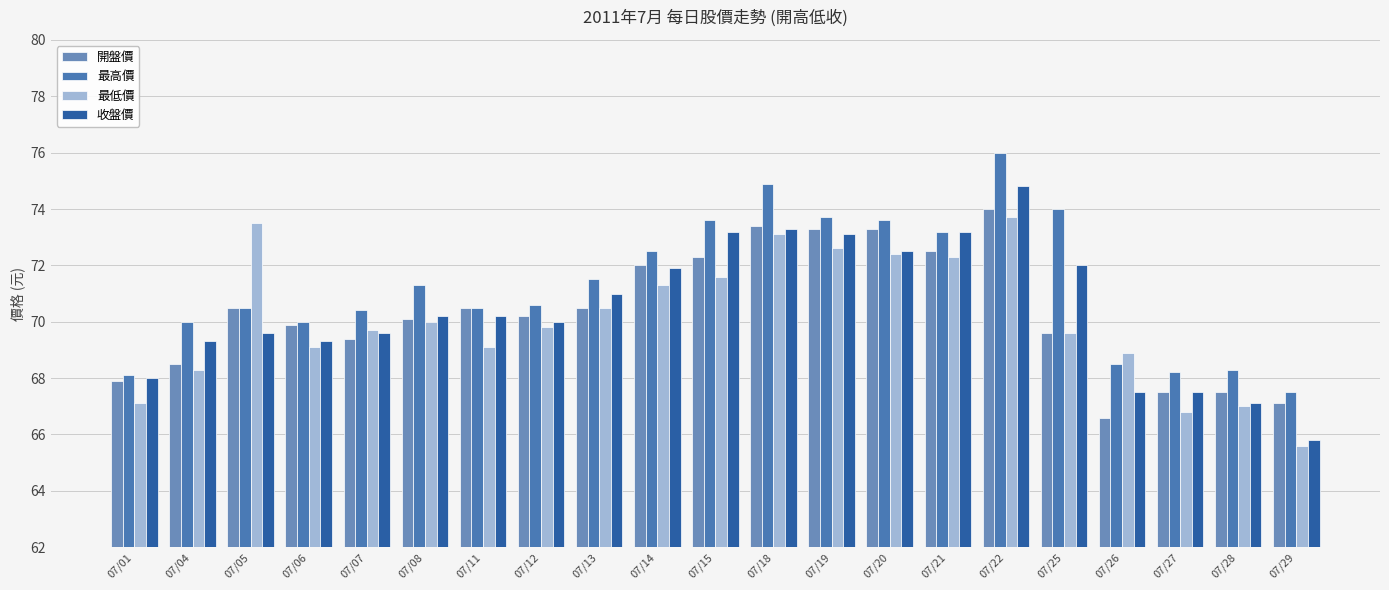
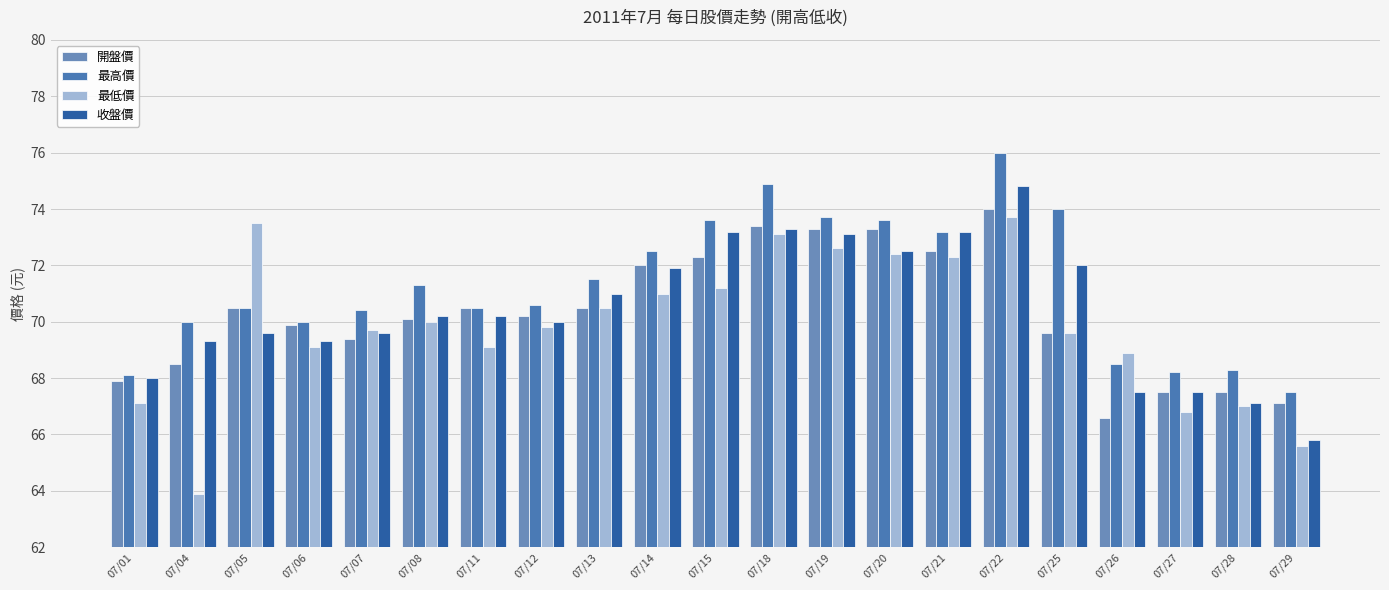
  {
    "最低價": {
      "07/01": 67.1,
-     "07/04": 68.3,
+     "07/04": 63.9,
      "07/05": 73.5,
      "07/06": 69.1,
      "07/07": 69.7,
      "07/08": 70.0,
      "07/11": 69.1,
      "07/12": 69.8,
      "07/13": 70.5,
-     "07/14": 71.3,
-     "07/15": 71.6,
+     "07/14": 71.0,
+     "07/15": 71.2,
      "07/18": 73.1,
      "07/19": 72.6,
      "07/20": 72.4,
      "07/21": 72.3,
      "07/22": 73.7,
      "07/25": 69.6,
      "07/26": 68.9,
      "07/27": 66.8,
      "07/28": 67.0,
      "07/29": 65.6
    }
  }
